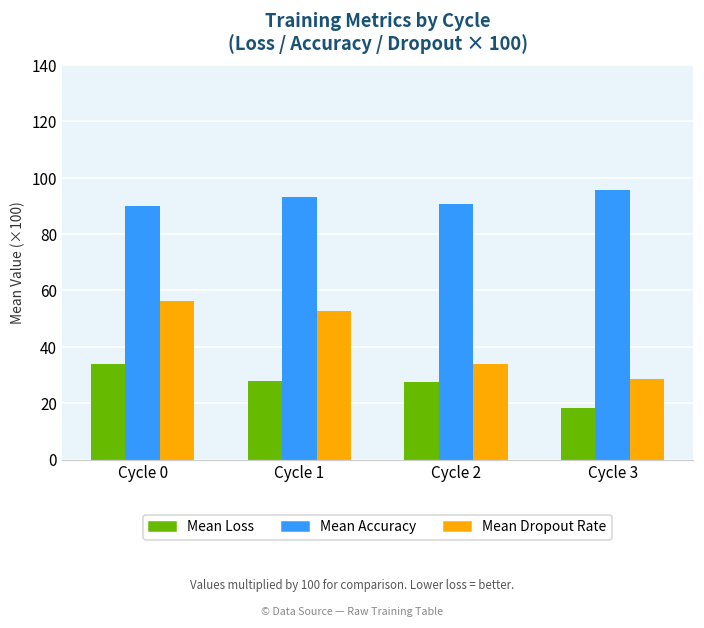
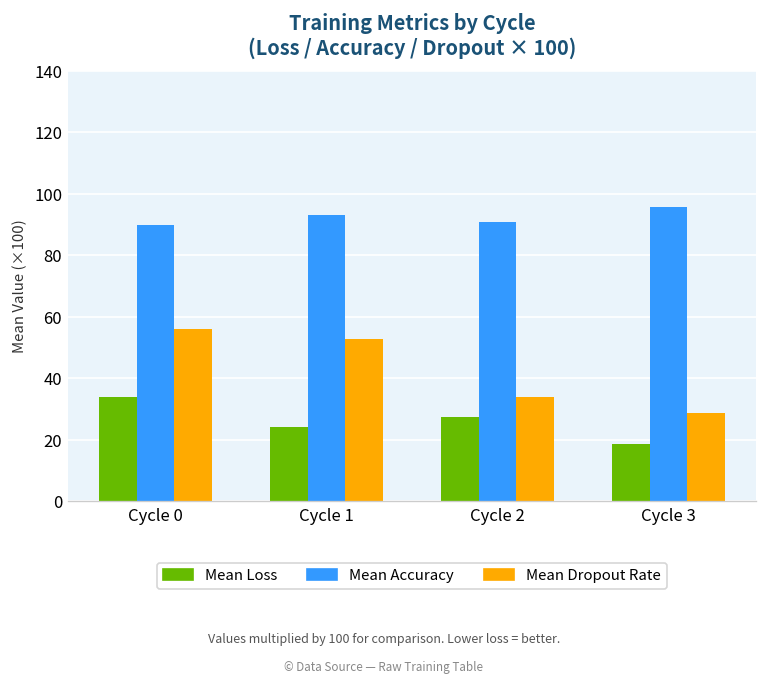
  {
    "Mean Loss": {
      "Cycle 0": 34,
-     "Cycle 1": 28,
+     "Cycle 1": 24,
      "Cycle 2": 27,
      "Cycle 3": 18
    },
    "Mean Accuracy": {
      "Cycle 0": 90,
      "Cycle 1": 93,
      "Cycle 2": 91,
      "Cycle 3": 96
    },
    "Mean Dropout Rate": {
      "Cycle 0": 56,
      "Cycle 1": 53,
      "Cycle 2": 34,
      "Cycle 3": 29
    }
  }
